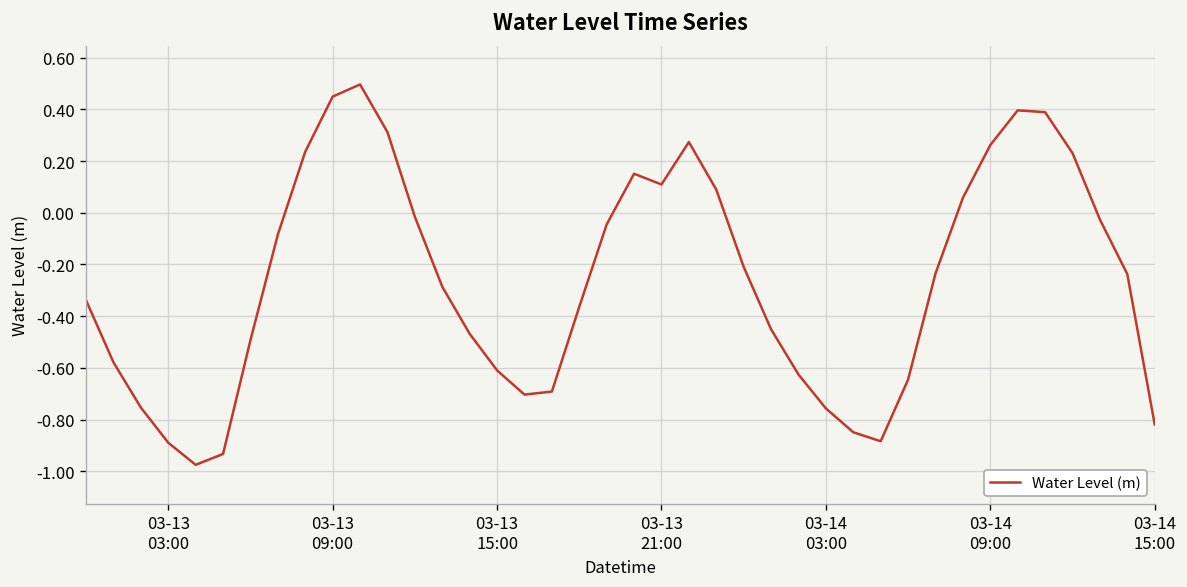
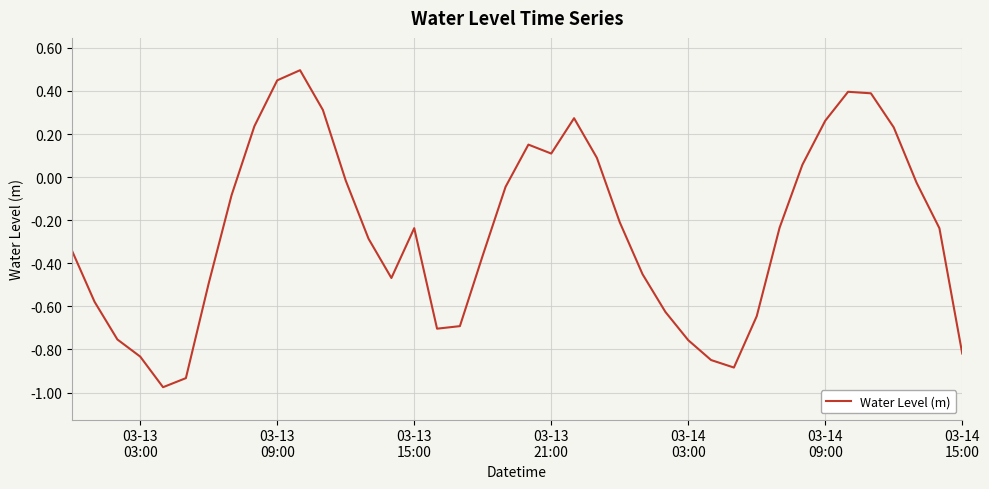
  {
-   "03-13 03:00": -0.89,
+   "03-13 03:00": -0.83,
    "03-13 09:00": 0.45,
-   "03-13 15:00": -0.61,
+   "03-13 15:00": -0.24,
    "03-13 21:00": 0.11,
    "03-14 03:00": -0.76,
    "03-14 09:00": 0.26,
    "03-14 15:00": -0.82
  }
